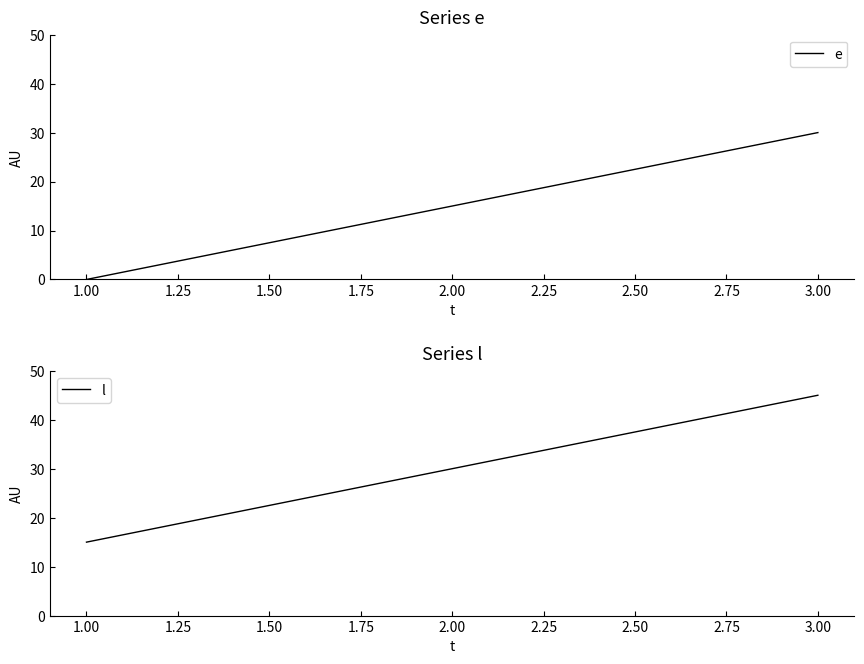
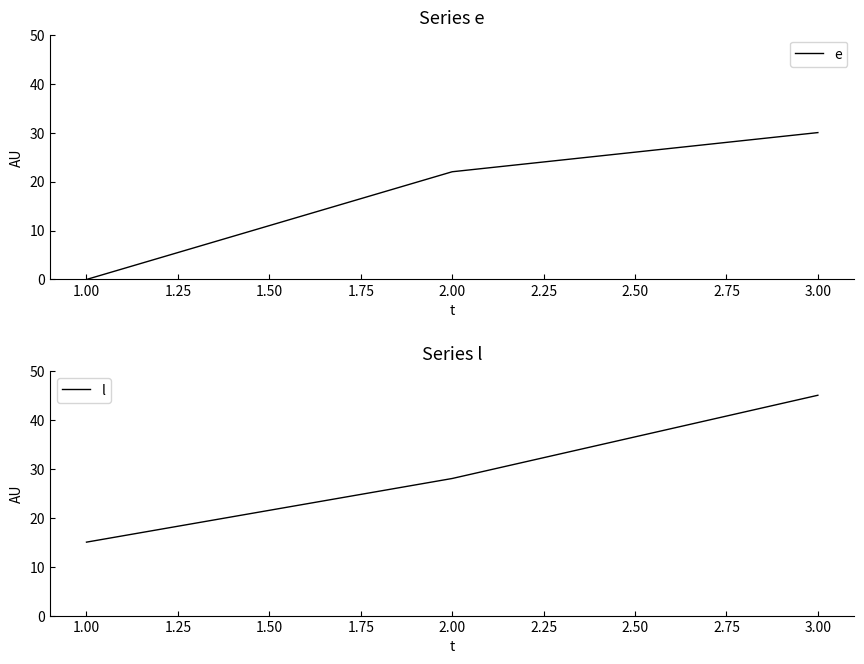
  {
    "Series e": {
      "1.00": 0,
-     "2.00": 15,
+     "2.00": 22,
      "3.00": 30
    },
    "Series l": {
      "1.00": 15,
-     "2.00": 30,
+     "2.00": 28,
      "3.00": 45
    }
  }
